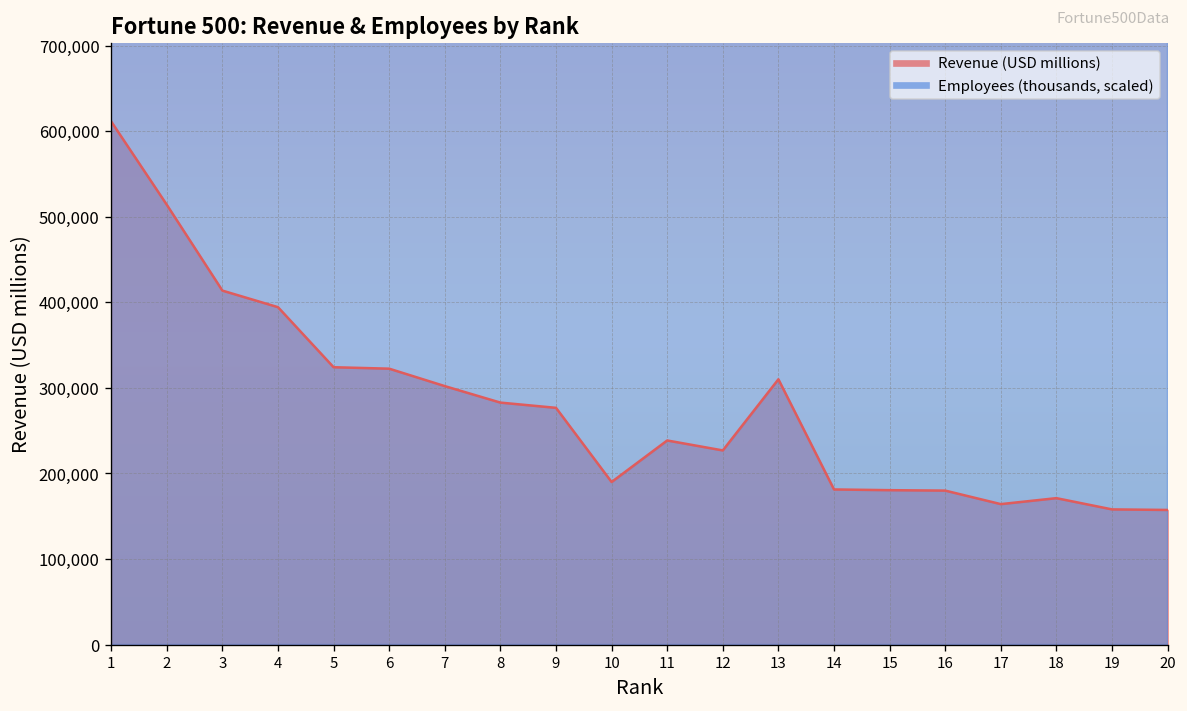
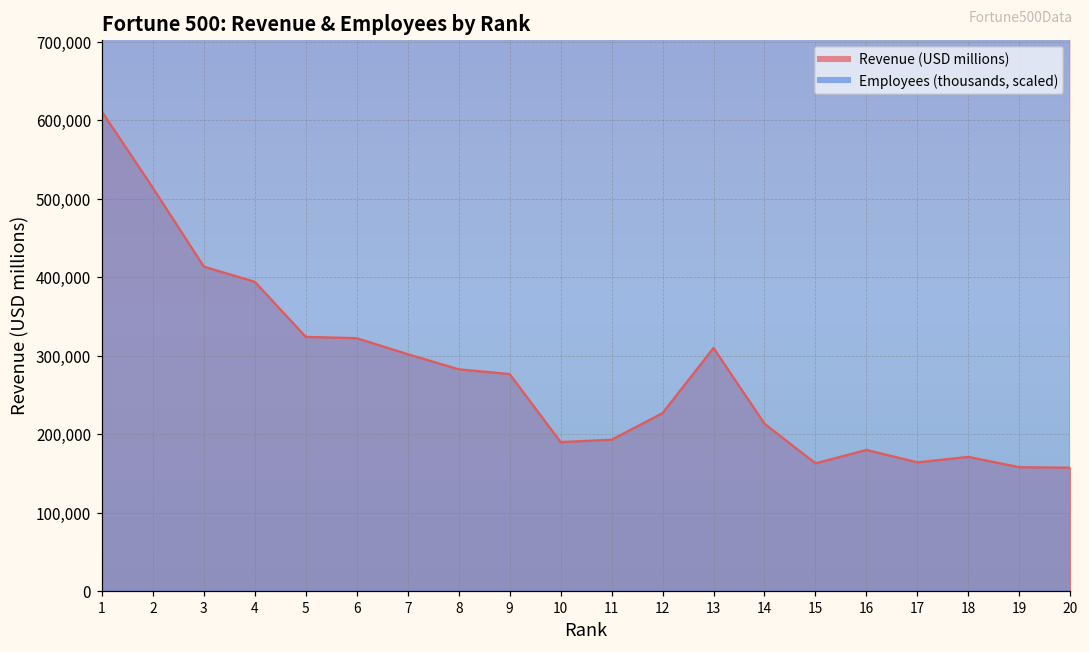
  {
    "Revenue (USD millions)": {
      "1": "610,000",
      "2": "510,000",
      "3": "410,000",
      "4": "390,000",
      "5": "320,000",
      "6": "320,000",
      "7": "300,000",
      "8": "280,000",
      "9": "280,000",
      "10": "190,000",
-     "11": "240,000",
+     "11": "190,000",
      "12": "230,000",
      "13": "310,000",
-     "14": "180,000",
-     "15": "180,000",
+     "14": "210,000",
+     "15": "160,000",
      "16": "180,000",
      "17": "160,000",
      "18": "170,000",
      "19": "160,000",
      "20": "160,000"
    }
  }
